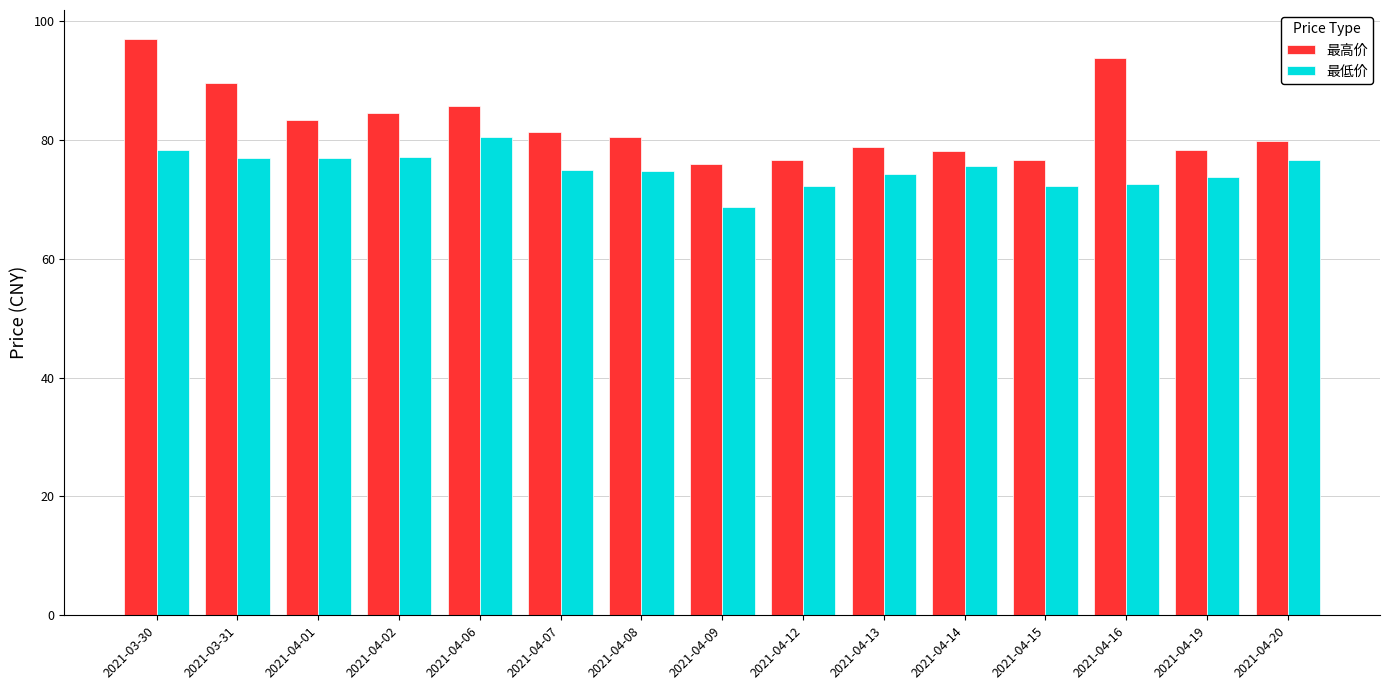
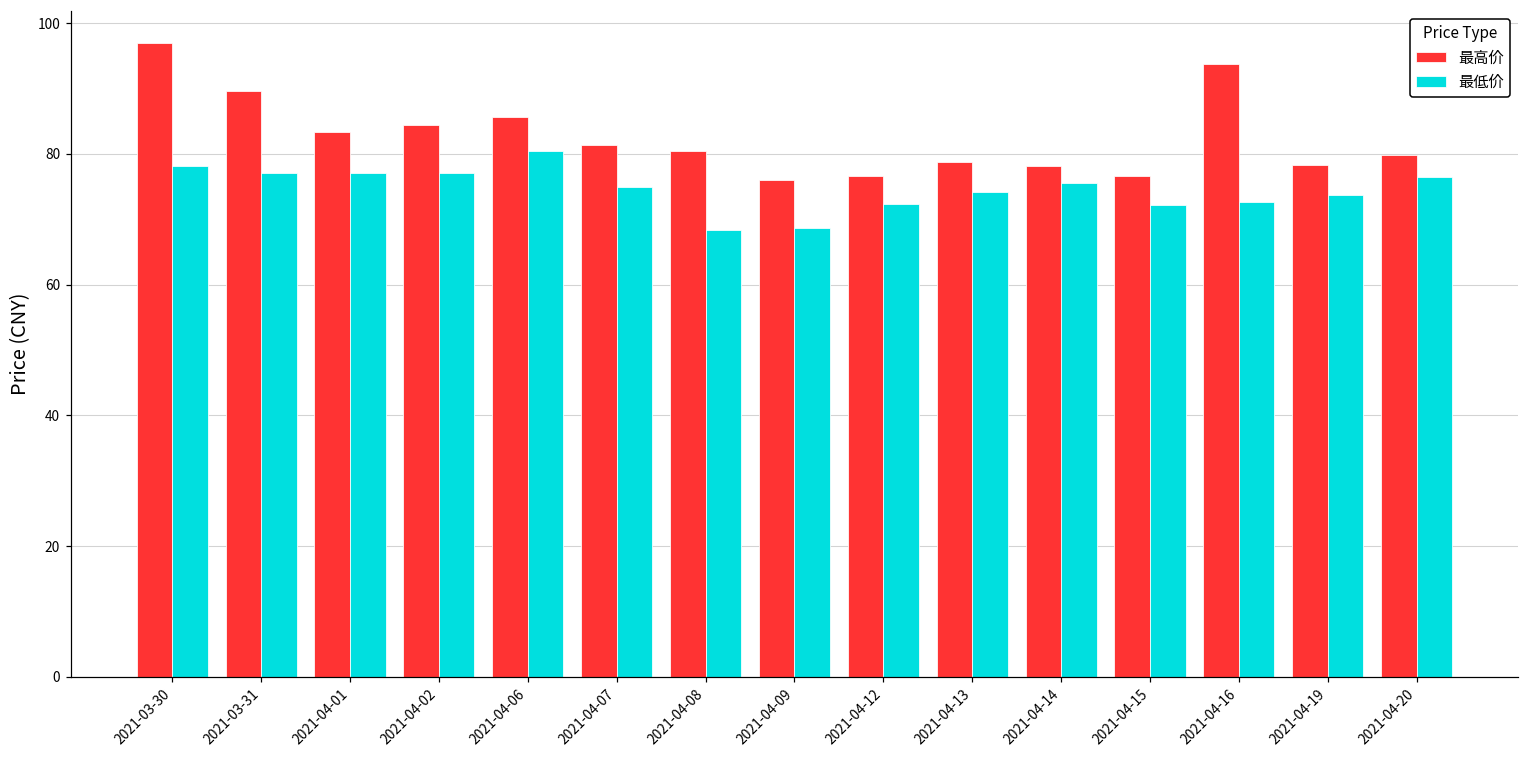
  {
    "最高价": {
      "2021-03-30": 97,
      "2021-03-31": 90,
      "2021-04-01": 83,
      "2021-04-02": 84,
      "2021-04-06": 86,
      "2021-04-07": 81,
      "2021-04-08": 80,
      "2021-04-09": 76,
      "2021-04-12": 77,
      "2021-04-13": 79,
      "2021-04-14": 78,
      "2021-04-15": 77,
      "2021-04-16": 94,
      "2021-04-19": 78,
      "2021-04-20": 80
    },
    "最低价": {
      "2021-03-30": 78,
      "2021-03-31": 77,
      "2021-04-01": 77,
      "2021-04-02": 77,
      "2021-04-06": 81,
      "2021-04-07": 75,
-     "2021-04-08": 75,
+     "2021-04-08": 68,
      "2021-04-09": 69,
      "2021-04-12": 72,
      "2021-04-13": 74,
      "2021-04-14": 76,
      "2021-04-15": 72,
      "2021-04-16": 73,
      "2021-04-19": 74,
      "2021-04-20": 77
    }
  }
